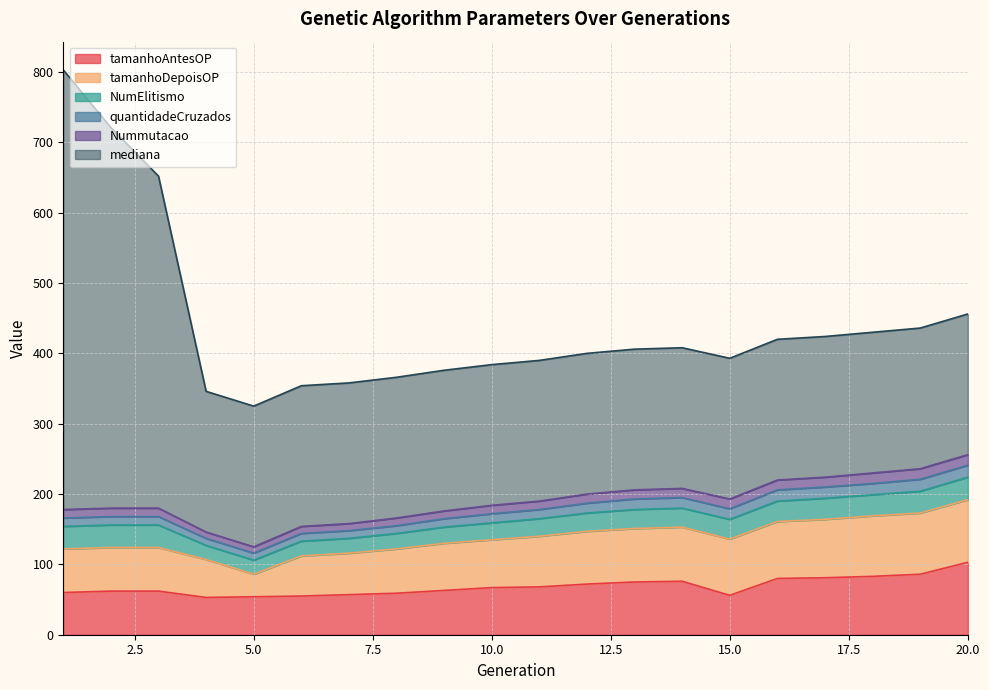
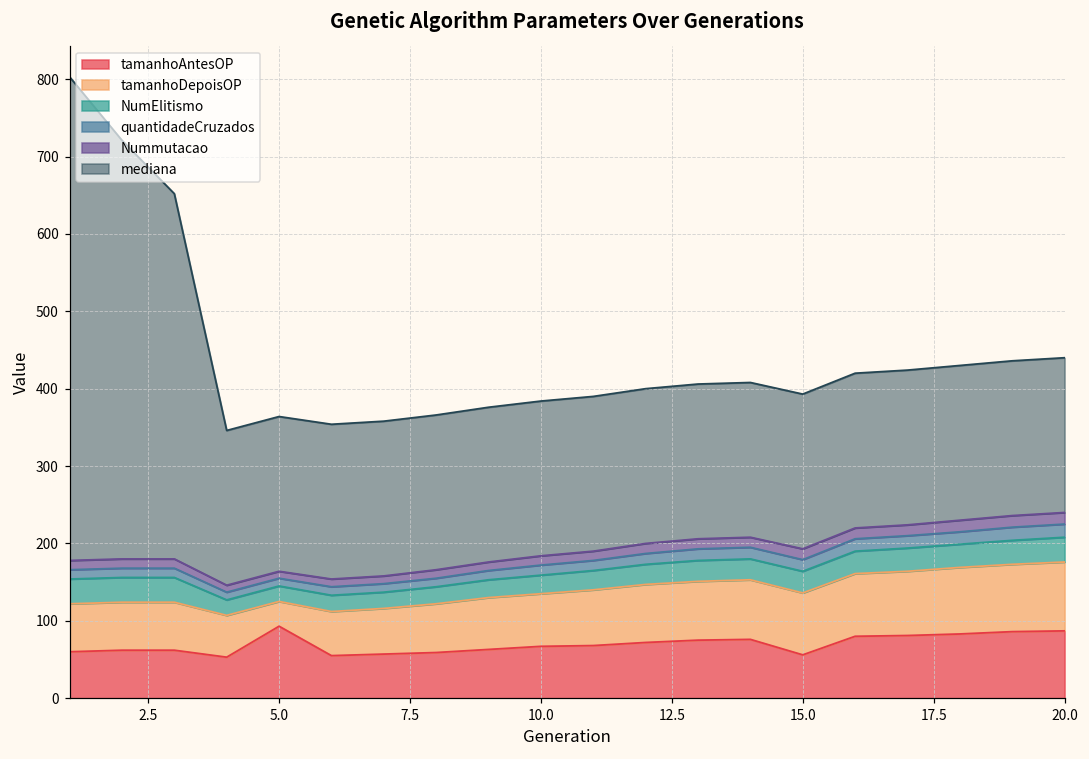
  {
    "tamanhoAntesOP": {
-     "5.0": 50,
+     "5.0": 90,
      "10.0": 70,
      "15.0": 60,
-     "20.0": 100
+     "20.0": 90
    },
    "tamanhoDepoisOP": {
      "5.0": 30,
      "10.0": 70,
      "15.0": 80,
      "20.0": 90
    }
  }
